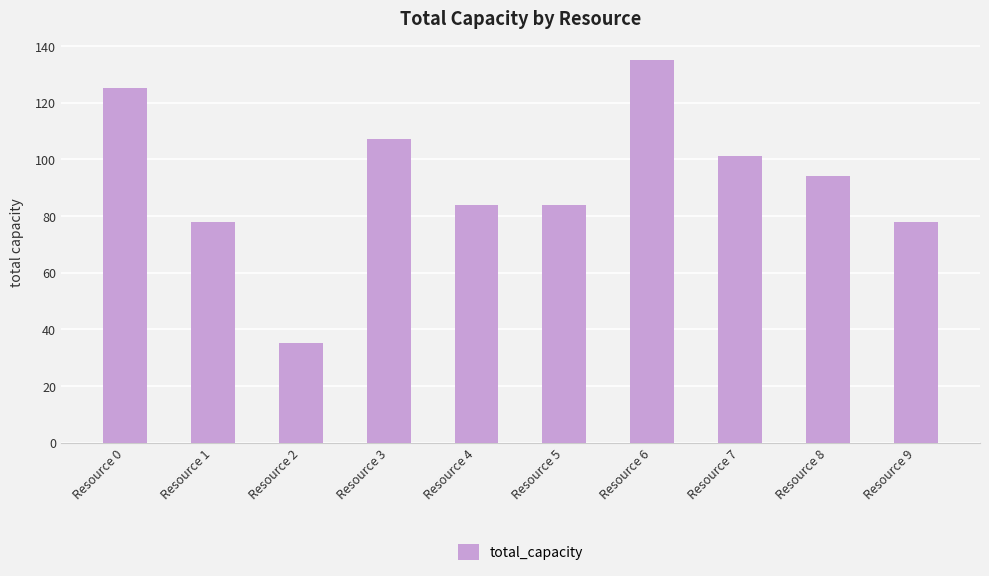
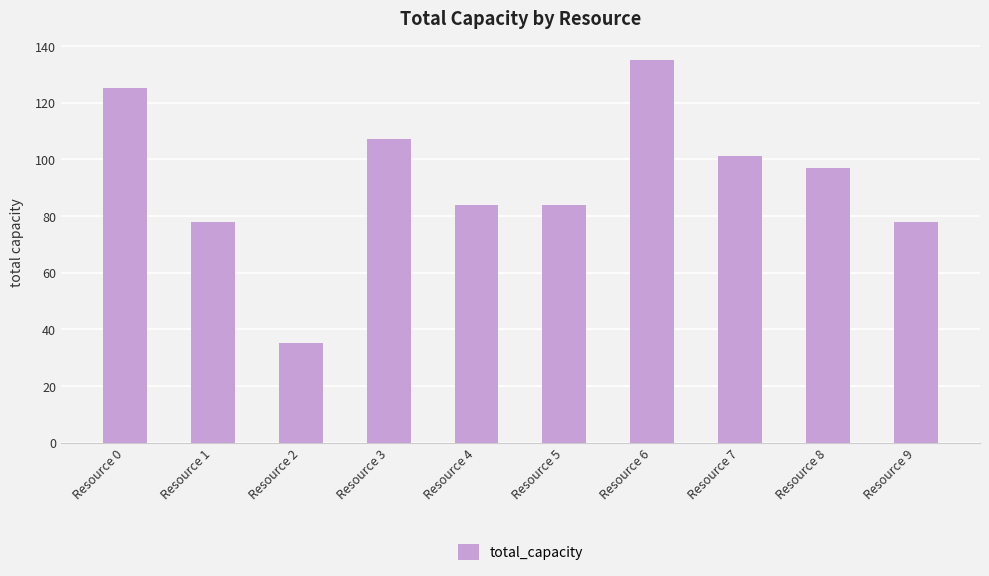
  {
    "Resource 0": 125,
    "Resource 1": 78,
    "Resource 2": 35,
    "Resource 3": 107,
    "Resource 4": 84,
    "Resource 5": 84,
    "Resource 6": 135,
    "Resource 7": 101,
-   "Resource 8": 94,
+   "Resource 8": 97,
    "Resource 9": 78
  }
